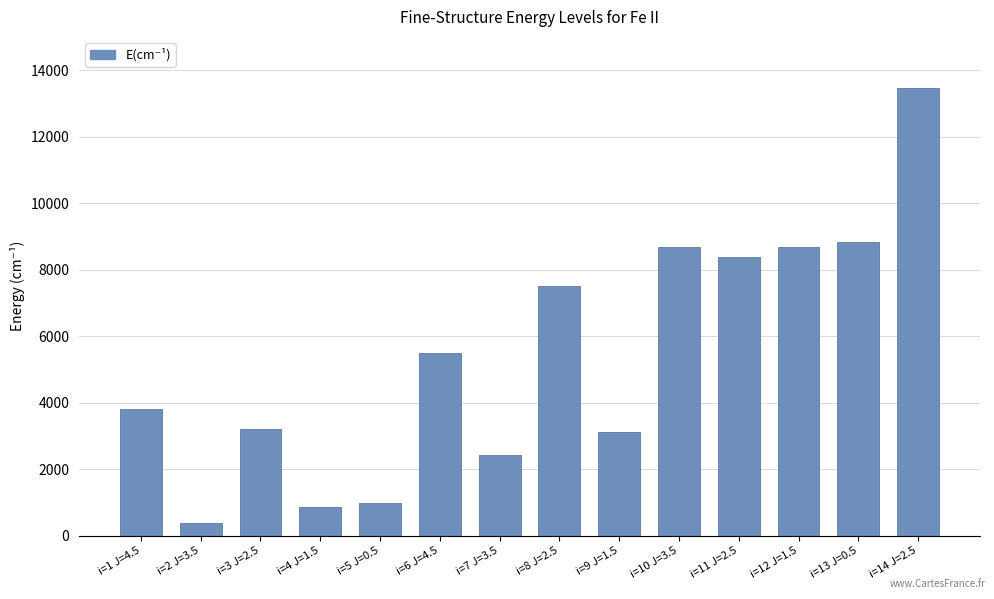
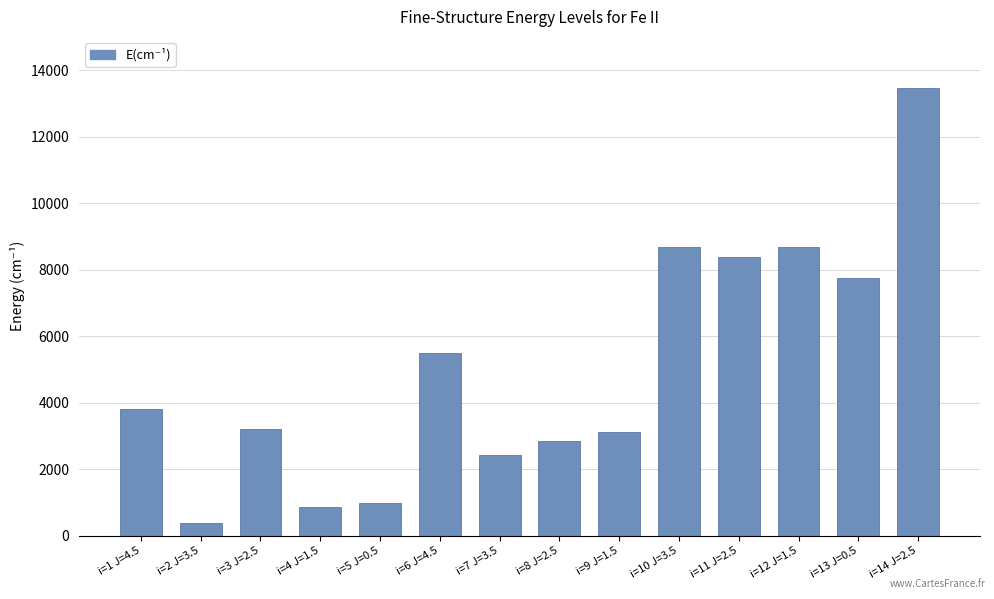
  {
    "i=1 J=4.5": 3800,
    "i=2 J=3.5": 400,
    "i=3 J=2.5": 3200,
    "i=4 J=1.5": 900,
    "i=5 J=0.5": 1000,
    "i=6 J=4.5": 5500,
    "i=7 J=3.5": 2400,
-   "i=8 J=2.5": 7500,
+   "i=8 J=2.5": 2800,
    "i=9 J=1.5": 3100,
    "i=10 J=3.5": 8700,
    "i=11 J=2.5": 8400,
    "i=12 J=1.5": 8700,
-   "i=13 J=0.5": 8800,
+   "i=13 J=0.5": 7700,
    "i=14 J=2.5": 13500
  }
